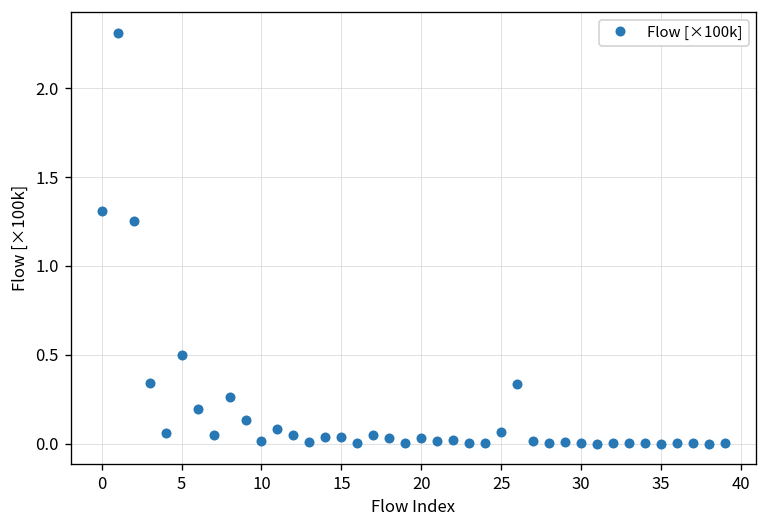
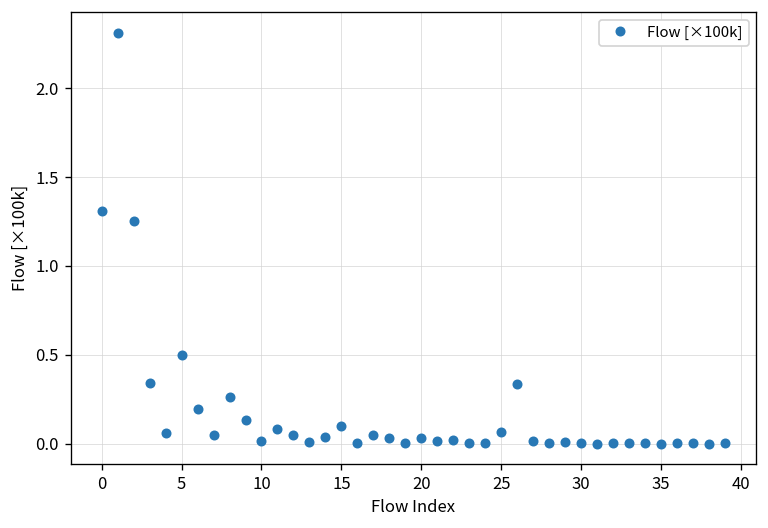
  {
    "0": 1.31,
    "5": 0.50,
    "10": 0.01,
-   "15": 0.04,
+   "15": 0.10,
    "20": 0.03,
    "25": 0.06,
    "30": 0.00,
    "35": 0.00
  }
